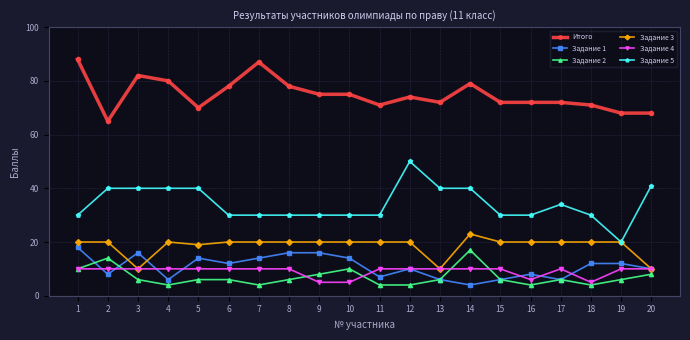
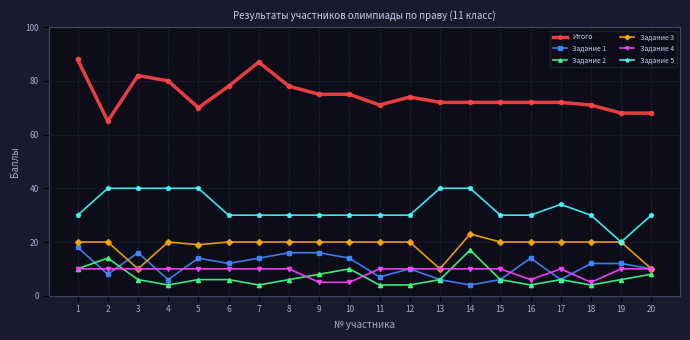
  {
    "Итого": {
      "1": 88,
      "2": 65,
      "3": 82,
      "4": 80,
      "5": 70,
      "6": 78,
      "7": 87,
      "8": 78,
      "9": 75,
      "10": 75,
      "11": 71,
      "12": 74,
      "13": 72,
-     "14": 79,
+     "14": 72,
      "15": 72,
      "16": 72,
      "17": 72,
      "18": 71,
      "19": 68,
      "20": 68
    },
    "Задание 1": {
      "1": 18,
      "2": 8,
      "3": 16,
      "4": 6,
      "5": 14,
      "6": 12,
      "7": 14,
      "8": 16,
      "9": 16,
      "10": 14,
      "11": 7,
      "14": 4,
-     "16": 8,
+     "16": 14,
      "18": 12,
      "19": 12
    },
    "Задание 2": {
      "2": 14,
      "3": 6,
      "4": 4,
      "5": 6,
      "6": 6,
      "7": 4,
      "8": 6,
      "9": 8,
      "10": 10,
      "11": 4,
      "12": 4,
      "14": 17,
      "16": 4,
      "18": 4,
      "19": 6,
      "20": 8
    },
    "Задание 3": {
      "1": 20,
      "2": 20,
      "4": 20,
      "5": 19,
      "6": 20,
      "7": 20,
      "8": 20,
      "9": 20,
      "10": 20,
      "11": 20,
      "12": 20,
      "14": 23,
      "15": 20,
      "16": 20,
      "17": 20,
      "18": 20
    },
    "Задание 4": {
      "2": 10,
      "4": 10,
      "5": 10,
      "6": 10,
      "7": 10,
      "8": 10,
      "9": 5,
      "10": 5,
      "11": 10,
      "14": 10,
      "15": 10,
      "16": 6,
      "17": 10,
      "18": 5,
      "19": 10
    },
    "Задание 5": {
      "1": 30,
      "2": 40,
      "3": 40,
      "4": 40,
      "5": 40,
      "6": 30,
      "7": 30,
      "8": 30,
      "9": 30,
      "10": 30,
      "11": 30,
-     "12": 50,
+     "12": 30,
      "13": 40,
      "14": 40,
      "15": 30,
      "16": 30,
      "17": 34,
      "18": 30,
-     "20": 41
+     "20": 30
    }
  }
